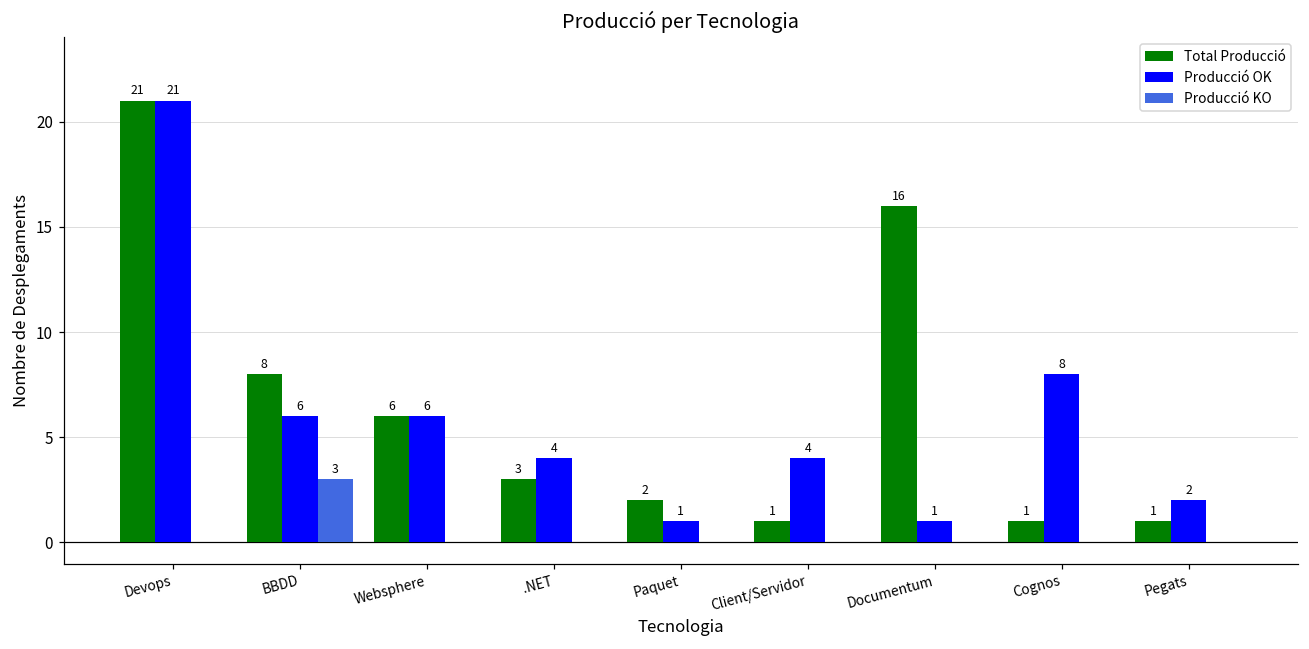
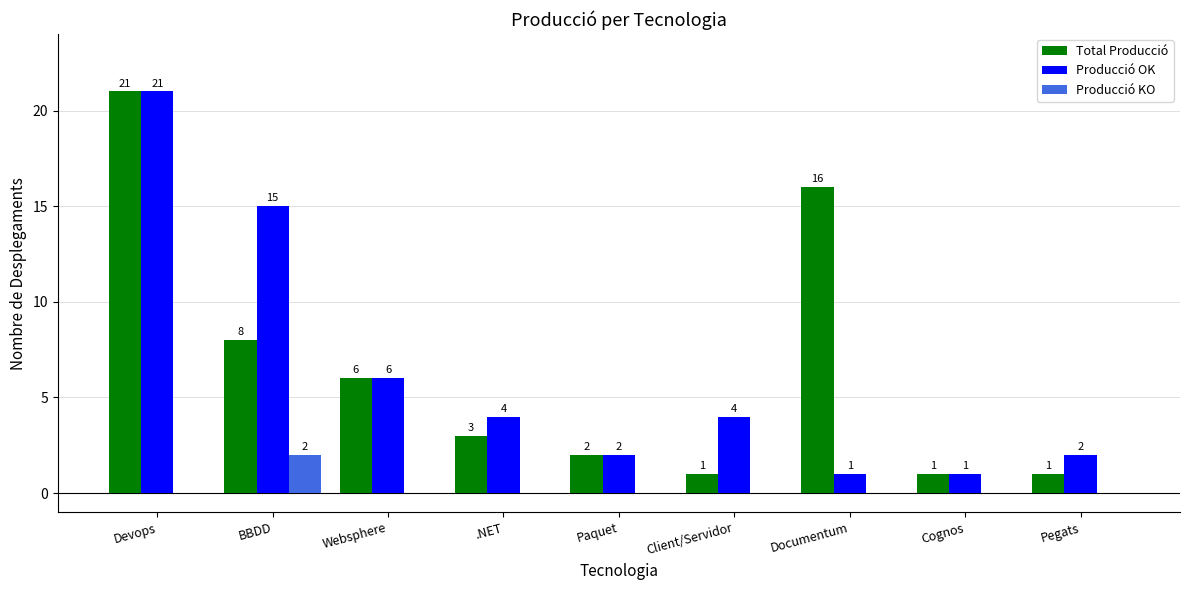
  {
    "Total Producció": {
      "Devops": 21,
      "BBDD": 8,
      "Websphere": 6,
      ".NET": 3,
      "Paquet": 2,
      "Client/Servidor": 1,
      "Documentum": 16,
      "Cognos": 1,
      "Pegats": 1
    },
    "Producció OK": {
      "Devops": 21,
-     "BBDD": 6,
+     "BBDD": 15,
      "Websphere": 6,
      ".NET": 4,
-     "Paquet": 1,
+     "Paquet": 2,
      "Client/Servidor": 4,
      "Documentum": 1,
-     "Cognos": 8,
+     "Cognos": 1,
      "Pegats": 2
    },
    "Producció KO": {
-     "BBDD": 3
+     "BBDD": 2
    }
  }
